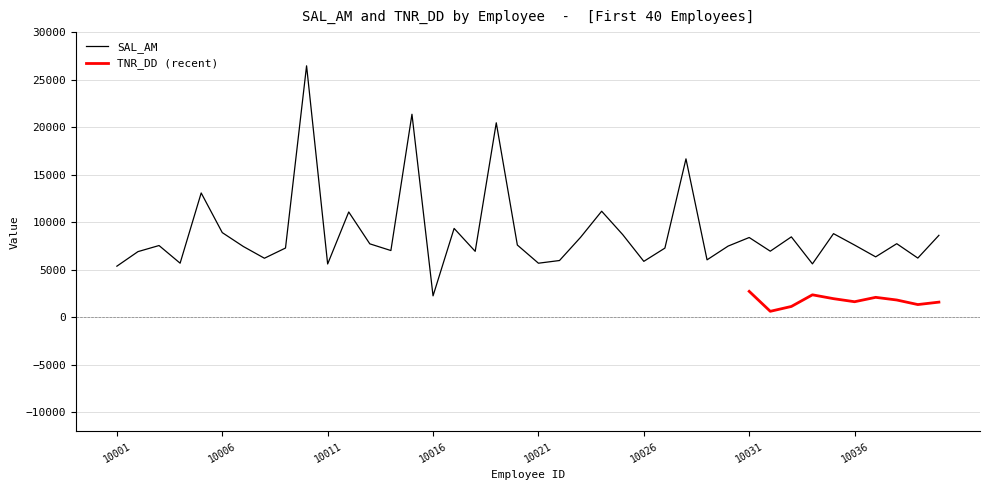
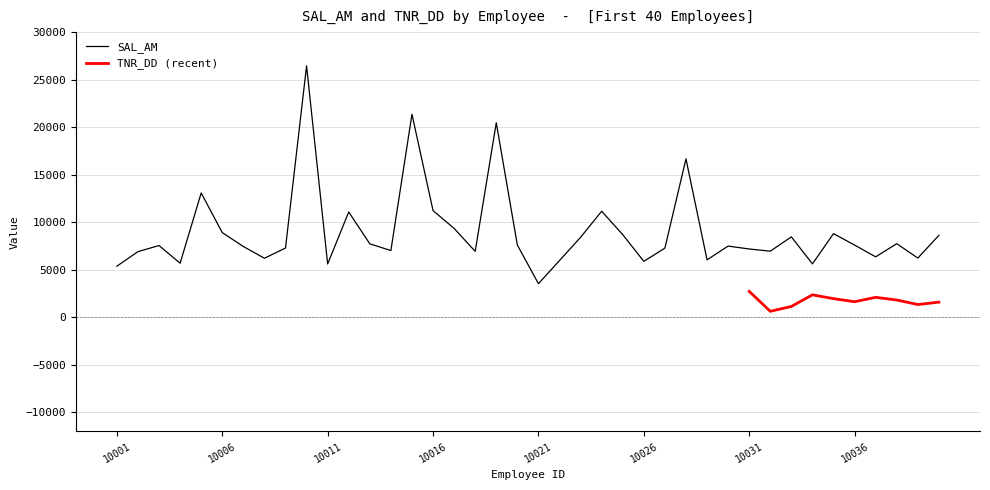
  {
    "SAL_AM": {
      "10001": 5000,
      "10006": 9000,
      "10011": 6000,
-     "10016": 2000,
-     "10021": 6000,
+     "10016": 11000,
+     "10021": 4000,
      "10026": 6000,
-     "10031": 8000,
+     "10031": 7000,
      "10036": 8000
    },
    "TNR_DD (recent)": {
      "10031": 3000,
      "10036": 2000
    }
  }
